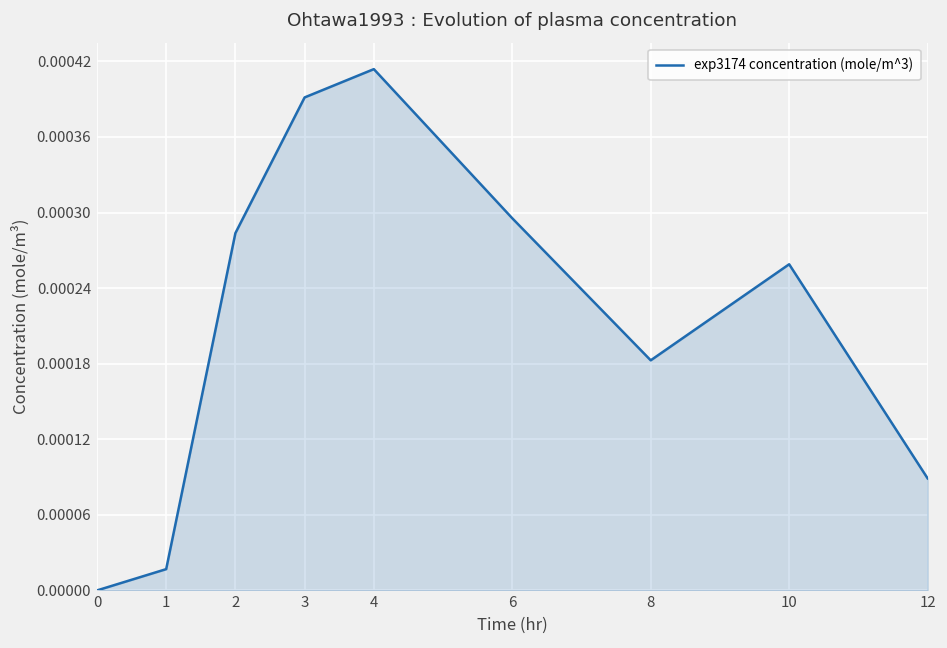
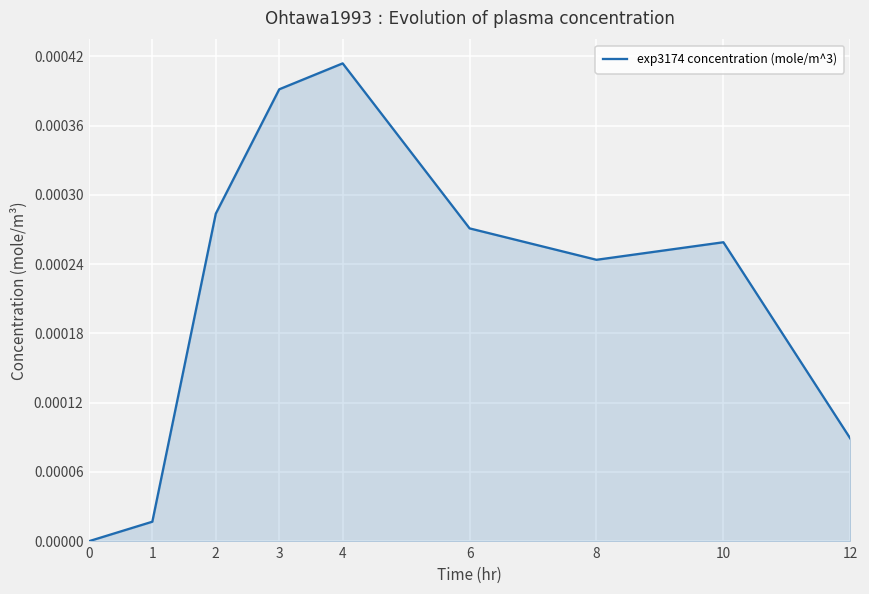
  {
    "0": 0.000000,
    "1": 0.000017,
    "2": 0.000284,
    "3": 0.000391,
    "4": 0.000414,
-   "6": 0.000295,
-   "8": 0.000183,
+   "6": 0.000271,
+   "8": 0.000244,
    "10": 0.000259,
    "12": 0.000089
  }
